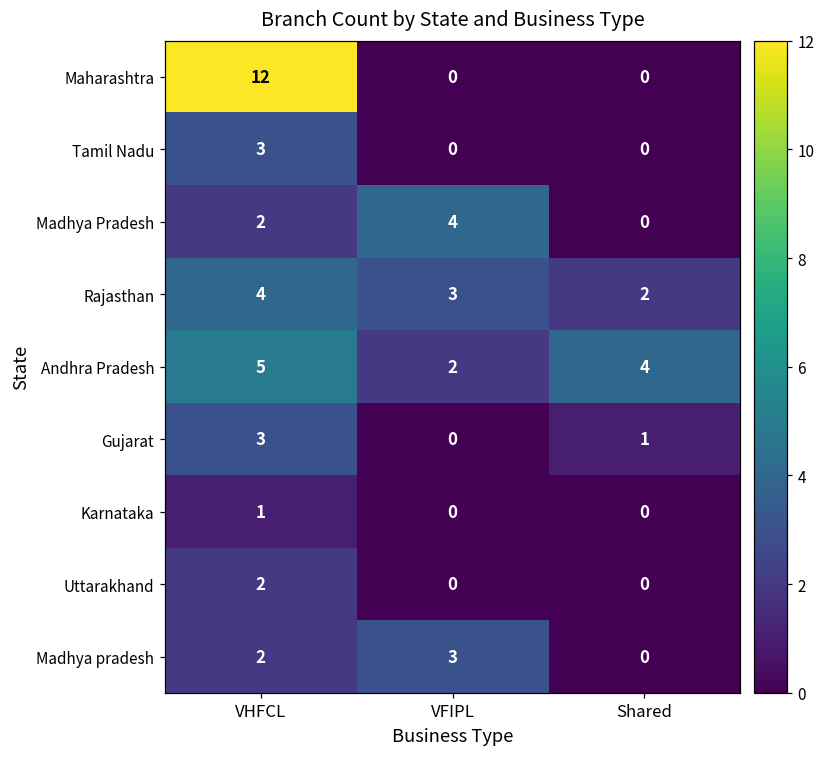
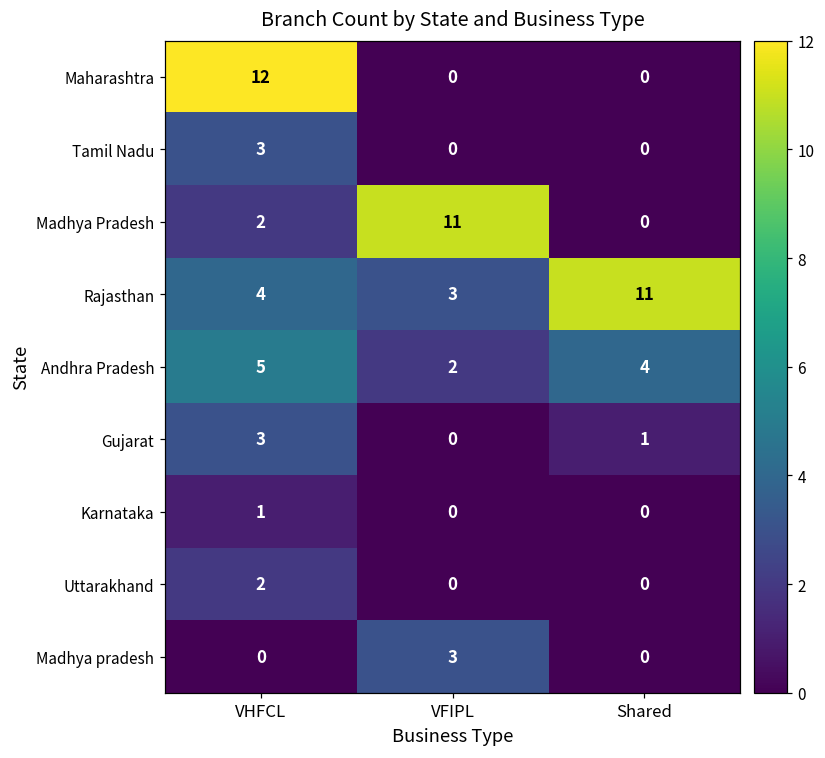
  {
    "Maharashtra": {
      "VHFCL": 12,
      "VFIPL": 0,
      "Shared": 0
    },
    "Tamil Nadu": {
      "VHFCL": 3,
      "VFIPL": 0,
      "Shared": 0
    },
    "Madhya Pradesh": {
      "VHFCL": 2,
-     "VFIPL": 4,
+     "VFIPL": 11,
      "Shared": 0
    },
    "Rajasthan": {
      "VHFCL": 4,
      "VFIPL": 3,
-     "Shared": 2
+     "Shared": 11
    },
    "Andhra Pradesh": {
      "VHFCL": 5,
      "VFIPL": 2,
      "Shared": 4
    },
    "Gujarat": {
      "VHFCL": 3,
      "VFIPL": 0,
      "Shared": 1
    },
    "Karnataka": {
      "VHFCL": 1,
      "VFIPL": 0,
      "Shared": 0
    },
    "Uttarakhand": {
      "VHFCL": 2,
      "VFIPL": 0,
      "Shared": 0
    },
    "Madhya pradesh": {
-     "VHFCL": 2,
+     "VHFCL": 0,
      "VFIPL": 3,
      "Shared": 0
    }
  }
